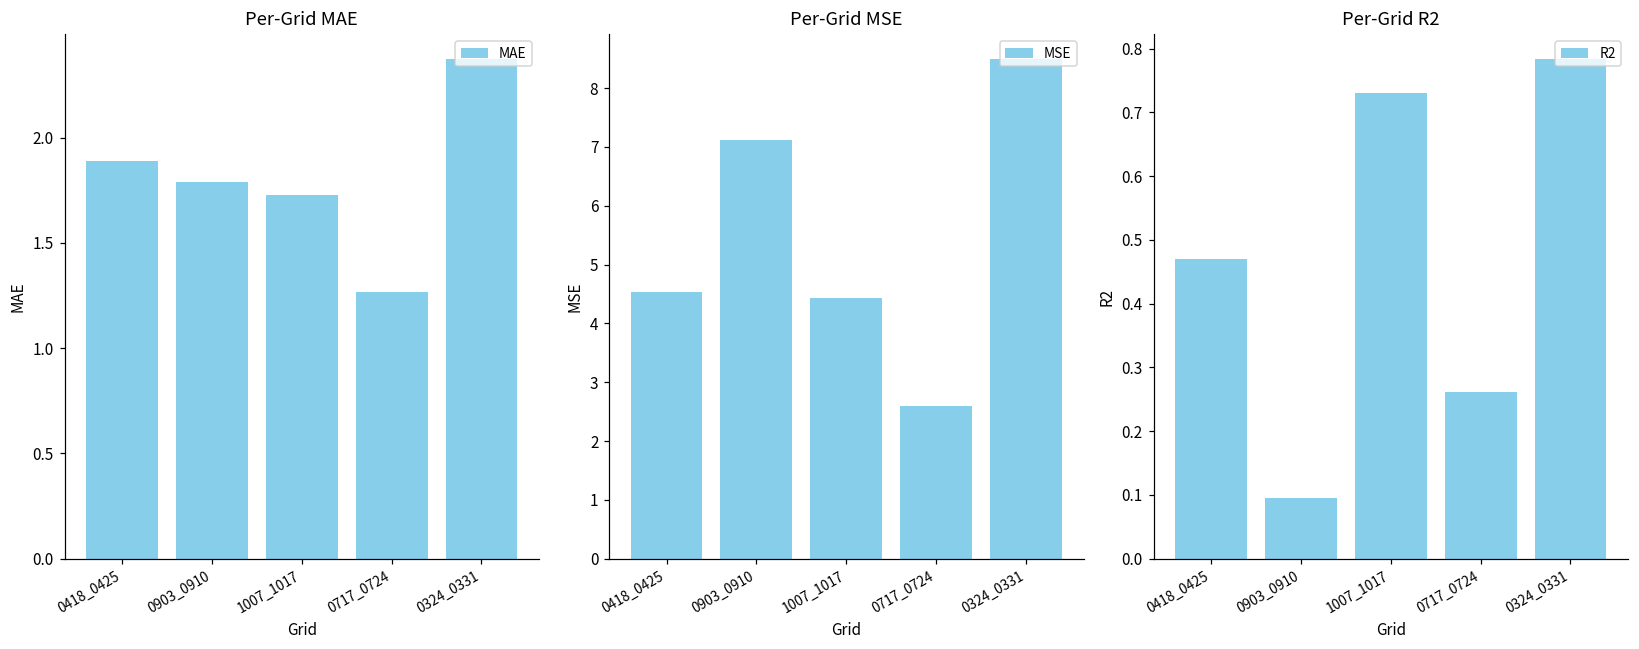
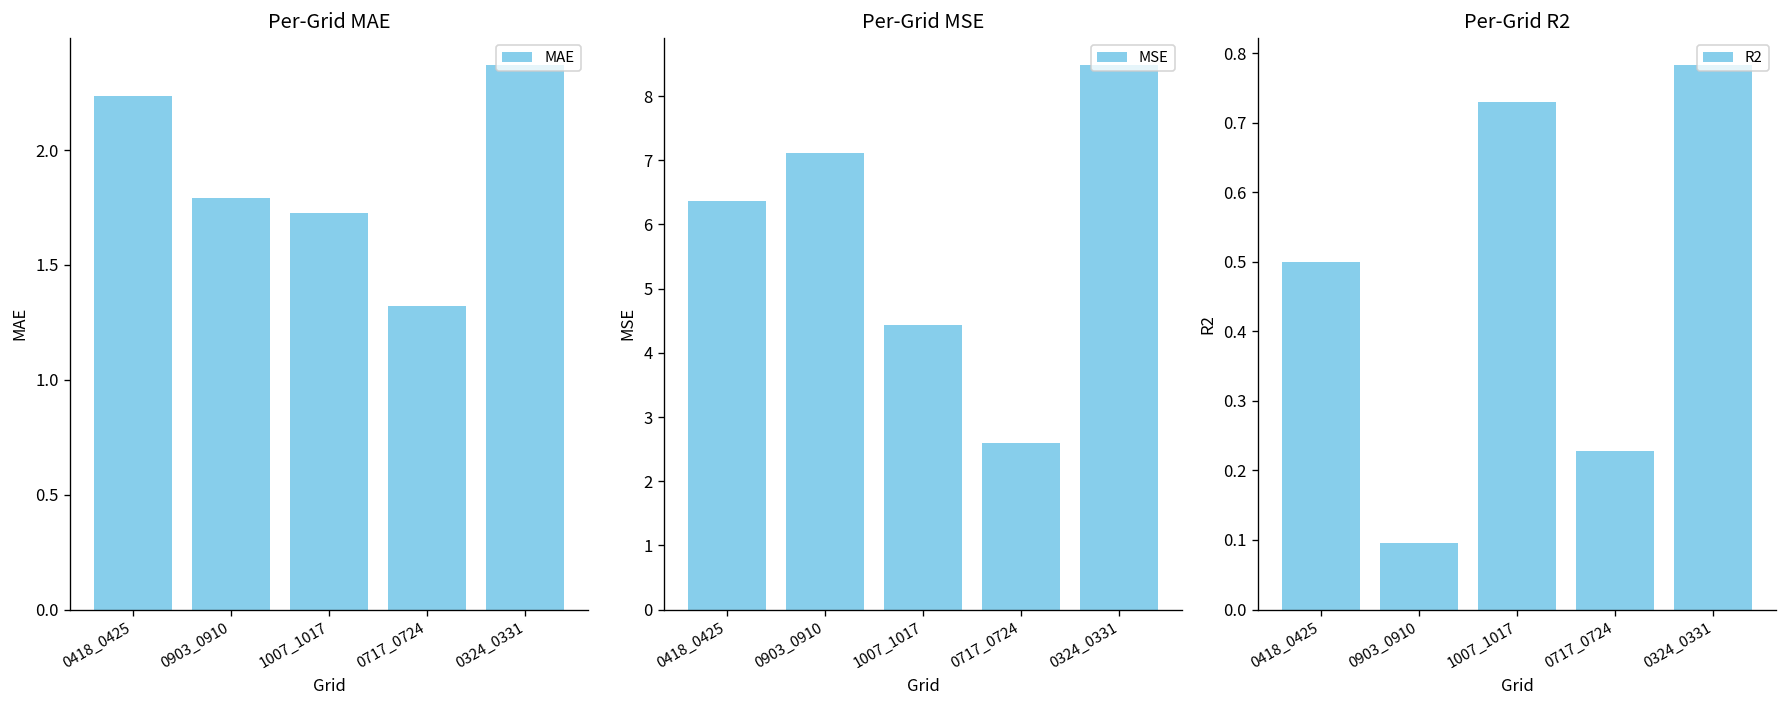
  {
    "Per-Grid MAE": {
-     "0418_0425": 1.89,
+     "0418_0425": 2.24,
      "0903_0910": 1.79,
      "1007_1017": 1.73,
-     "0717_0724": 1.27
+     "0717_0724": 1.32
    },
    "Per-Grid MSE": {
-     "0418_0425": 4.5,
+     "0418_0425": 6.4,
      "0903_0910": 7.1,
      "1007_1017": 4.4,
      "0717_0724": 2.6
    },
    "Per-Grid R2": {
-     "0418_0425": 0.47,
+     "0418_0425": 0.50,
      "0903_0910": 0.10,
      "1007_1017": 0.73,
-     "0717_0724": 0.26
+     "0717_0724": 0.23
    }
  }
